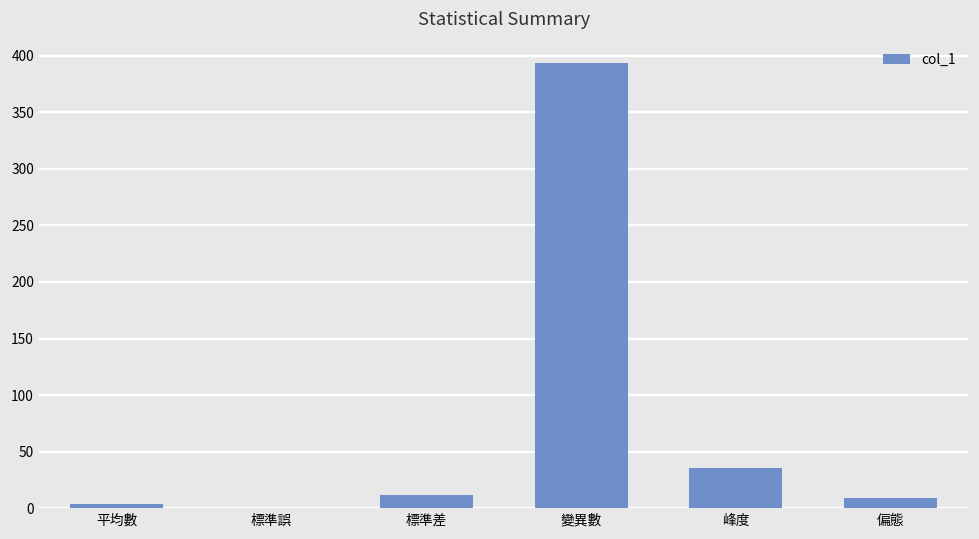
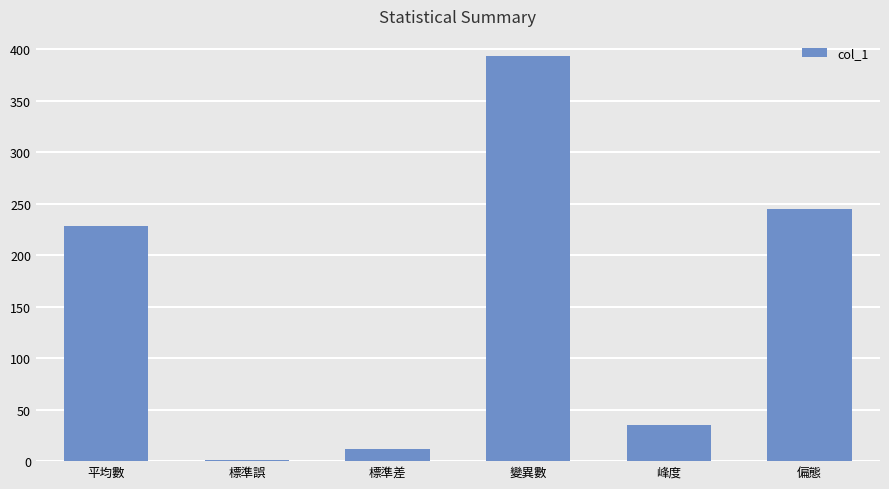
  {
-   "平均數": 4,
+   "平均數": 228,
    "標準差": 12,
    "變異數": 394,
    "峰度": 36,
-   "偏態": 9
+   "偏態": 245
  }
